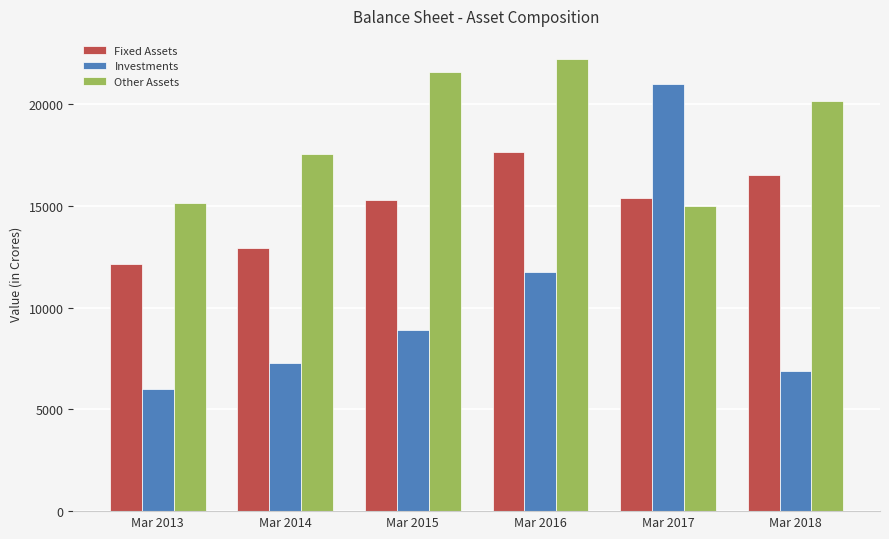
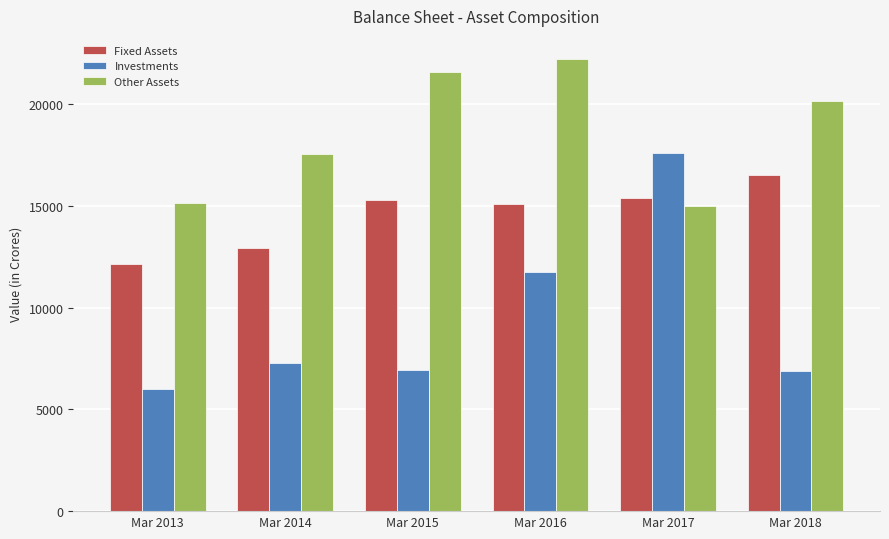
  {
    "Fixed Assets": {
      "Mar 2013": 12100,
      "Mar 2014": 12900,
      "Mar 2015": 15300,
-     "Mar 2016": 17700,
+     "Mar 2016": 15100,
      "Mar 2017": 15400,
      "Mar 2018": 16500
    },
    "Investments": {
      "Mar 2013": 6000,
      "Mar 2014": 7300,
-     "Mar 2015": 8900,
+     "Mar 2015": 6900,
      "Mar 2016": 11700,
-     "Mar 2017": 21000,
+     "Mar 2017": 17600,
      "Mar 2018": 6900
    },
    "Other Assets": {
      "Mar 2013": 15100,
      "Mar 2014": 17500,
      "Mar 2015": 21600,
      "Mar 2016": 22200,
      "Mar 2017": 15000,
      "Mar 2018": 20200
    }
  }
